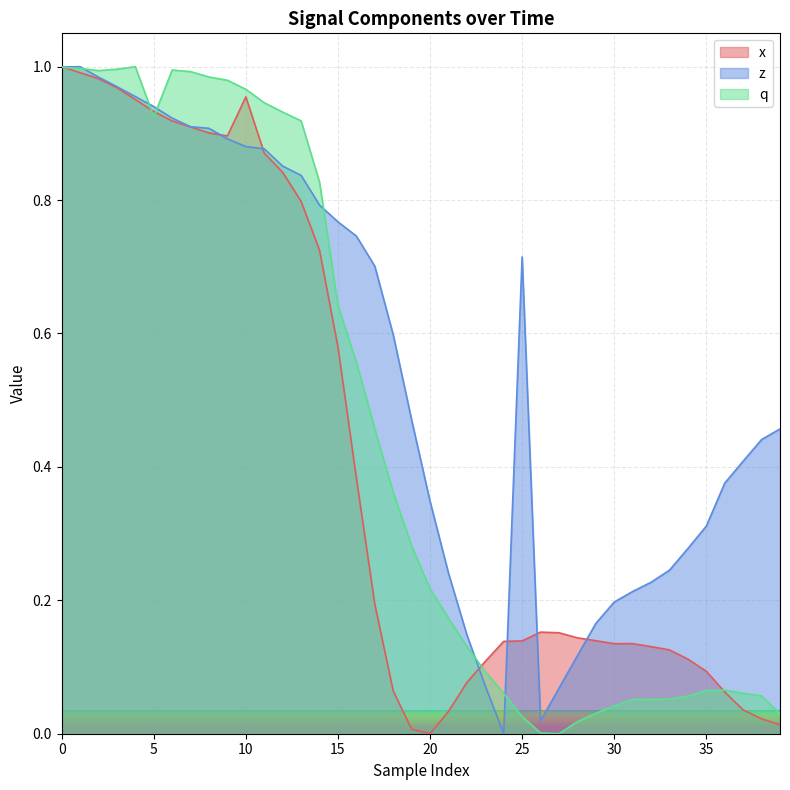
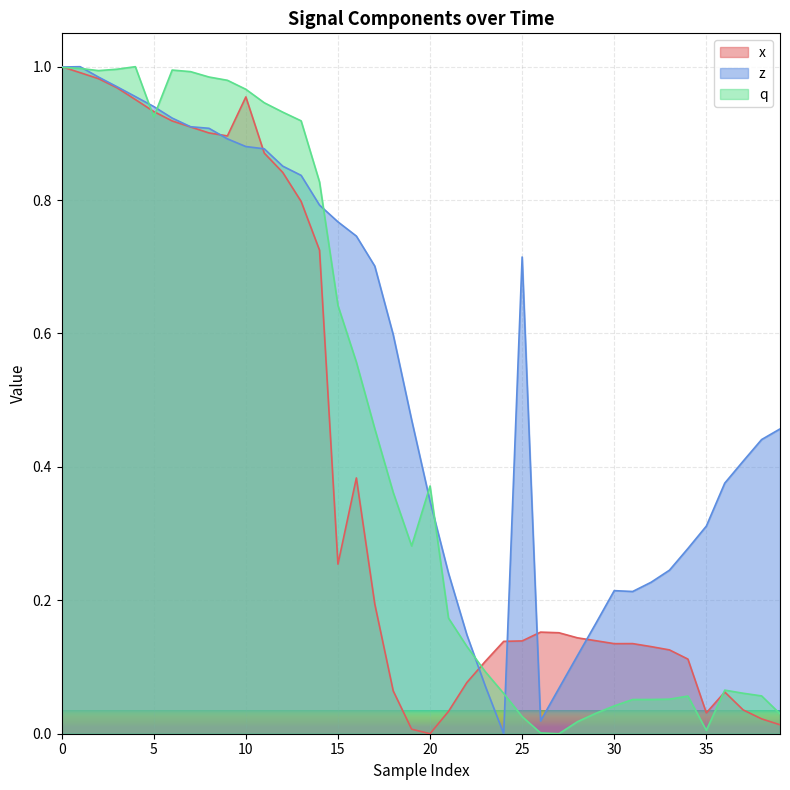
  {
    "x": {
      "5": 0.93,
      "10": 0.95,
-     "15": 0.58,
+     "15": 0.25,
      "20": 0.00,
      "25": 0.14,
      "30": 0.14,
-     "35": 0.09
+     "35": 0.03
    },
    "z": {
      "5": 0.94,
      "10": 0.88,
      "15": 0.77,
      "20": 0.35,
      "25": 0.71,
-     "30": 0.20,
+     "30": 0.21,
      "35": 0.31
    },
    "q": {
      "5": 0.92,
      "10": 0.97,
      "15": 0.64,
-     "20": 0.22,
+     "20": 0.37,
      "25": 0.03,
      "30": 0.04,
-     "35": 0.06
+     "35": 0.01
    }
  }
